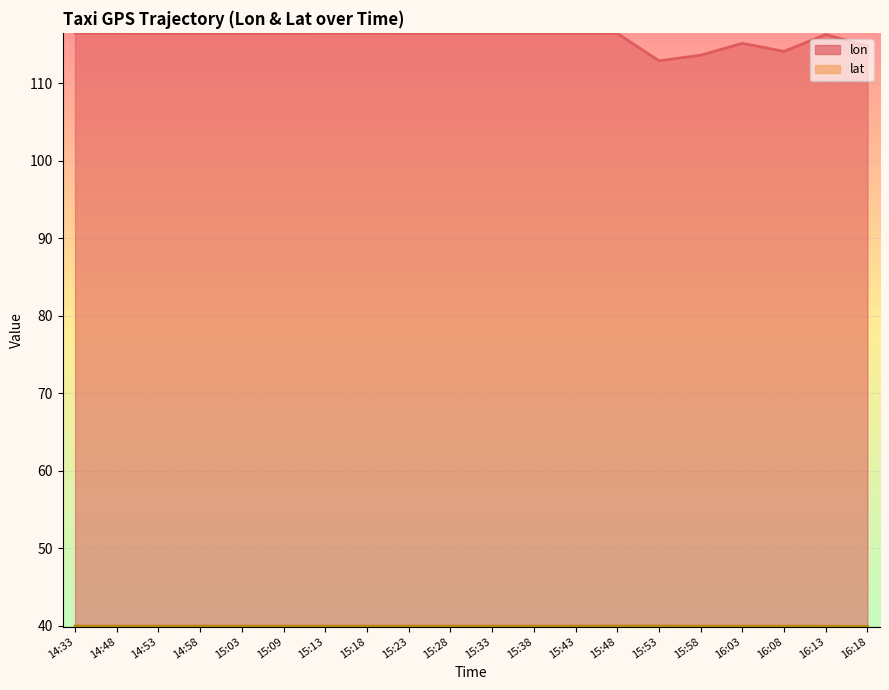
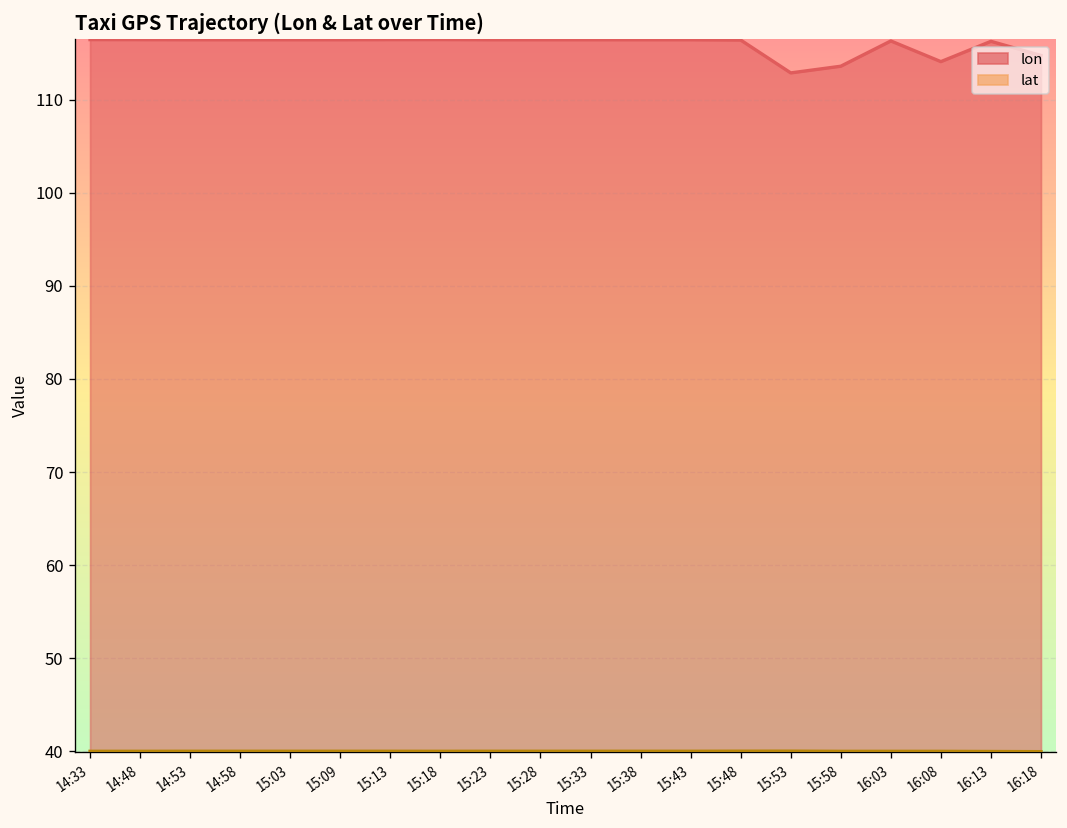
  {
    "lon": {
      "14:33": 116,
      "14:48": 116,
      "14:53": 116,
      "14:58": 116,
      "15:03": 116,
      "15:09": 116,
      "15:13": 116,
      "15:18": 116,
      "15:23": 116,
      "15:28": 116,
      "15:33": 116,
      "15:38": 116,
      "15:43": 116,
      "15:48": 116,
      "15:53": 113,
      "15:58": 114,
-     "16:03": 115,
+     "16:03": 116,
      "16:08": 114,
      "16:13": 116
    },
    "lat": {
      "14:33": 40,
      "14:48": 40,
      "14:53": 40,
      "14:58": 40,
      "15:03": 40,
      "15:09": 40,
      "15:13": 40,
      "15:18": 40,
      "15:23": 40,
      "15:28": 40,
      "15:33": 40,
      "15:38": 40,
      "15:43": 40,
      "15:48": 40,
      "15:53": 40,
      "15:58": 40,
      "16:03": 40,
      "16:08": 40,
      "16:13": 40,
      "16:18": 40
    }
  }
